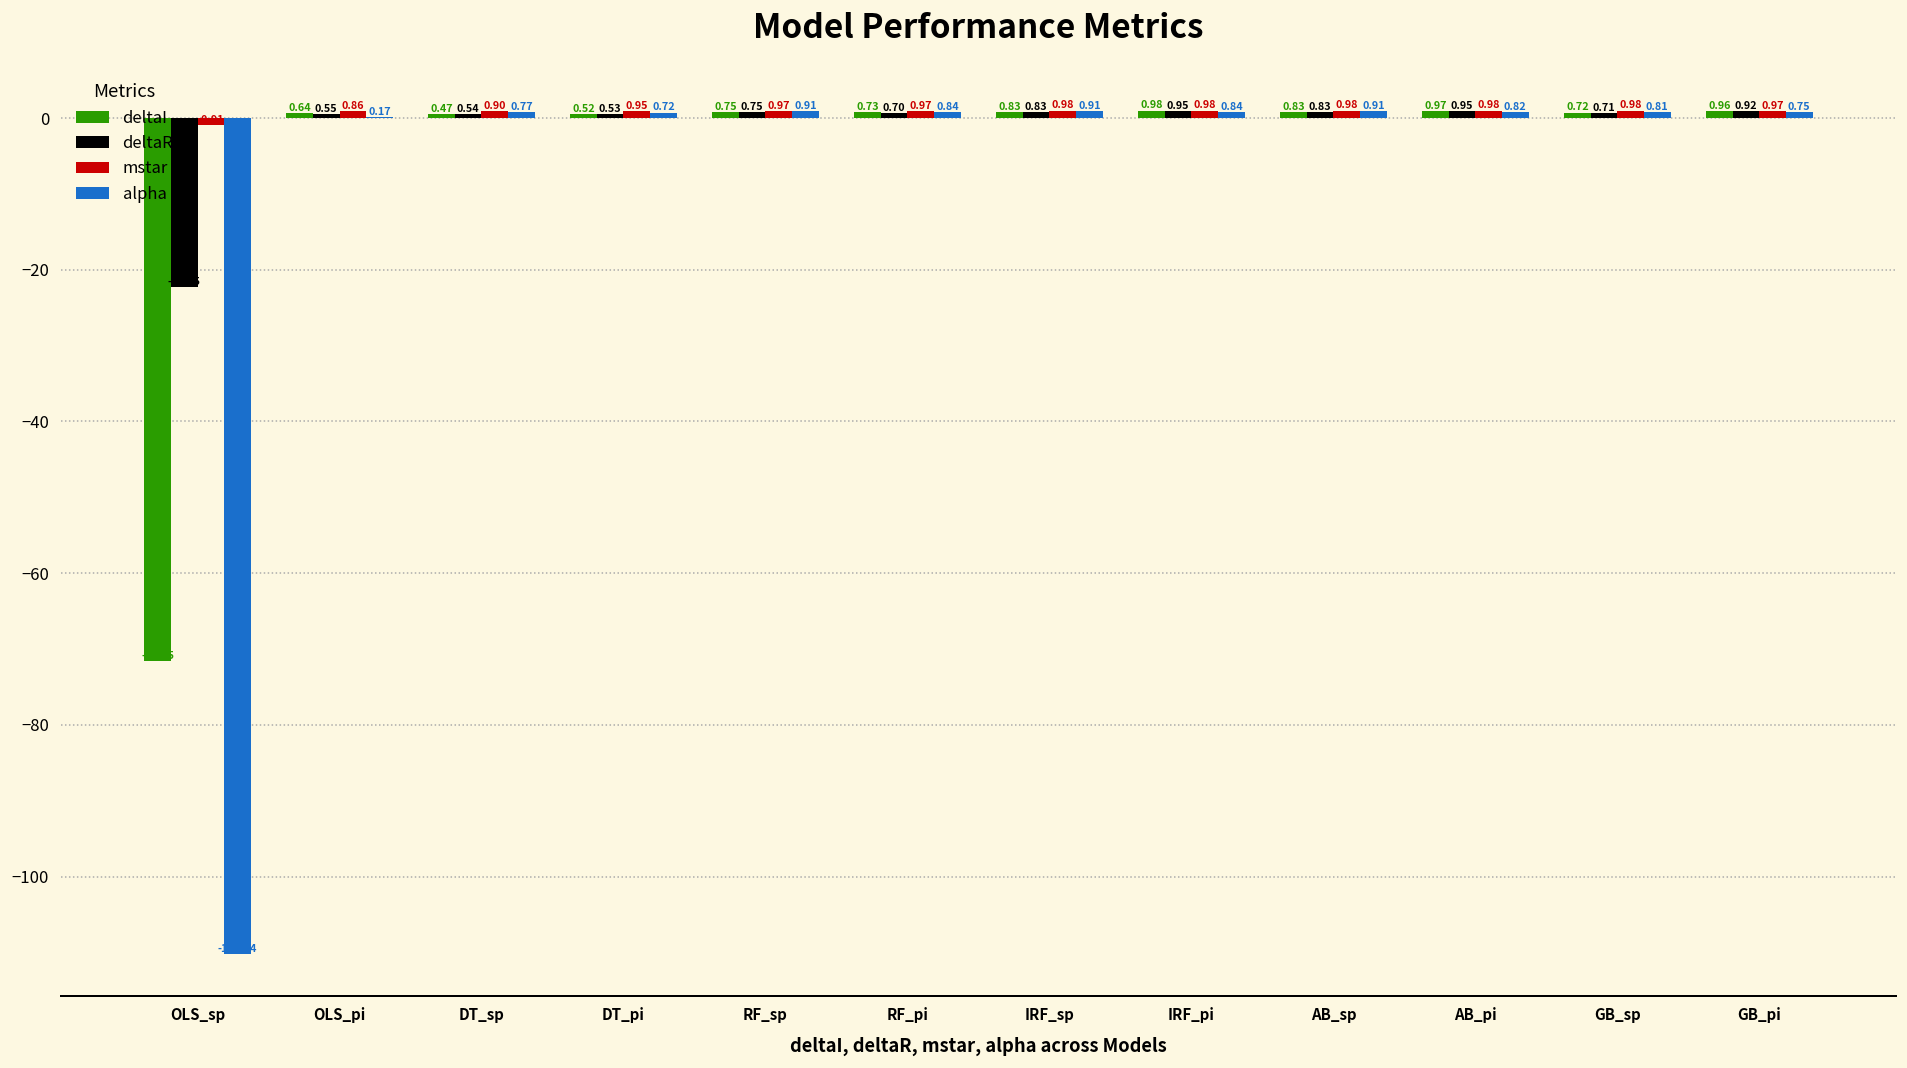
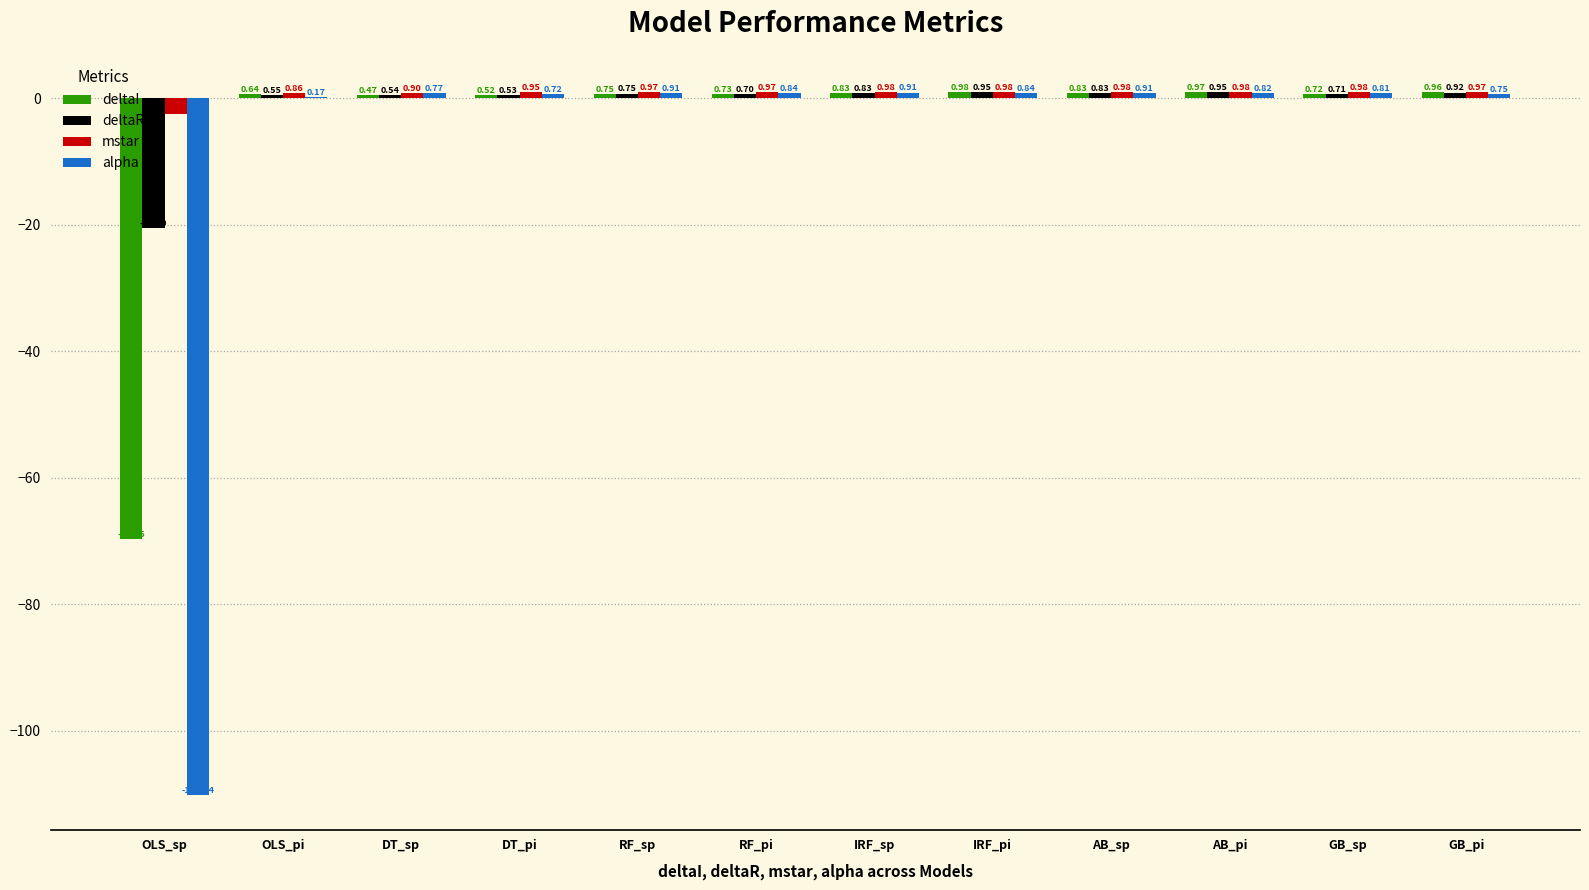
  {
    "deltaI": {
-     "OLS_sp": -72
+     "OLS_sp": -70
    },
    "deltaR": {
-     "OLS_sp": -22
+     "OLS_sp": -21
    },
    "mstar": {
-     "OLS_sp": -1
+     "OLS_sp": -2
    },
    "alpha": {
      "OLS_pi": 0.17,
      "DT_sp": 0.77,
      "DT_pi": 0.72,
      "RF_sp": 0.91,
      "RF_pi": 0.84,
      "IRF_sp": 0.91,
      "IRF_pi": 0.84,
      "AB_sp": 0.91,
      "AB_pi": 0.82,
      "GB_sp": 0.81,
      "GB_pi": 0.75
    }
  }
